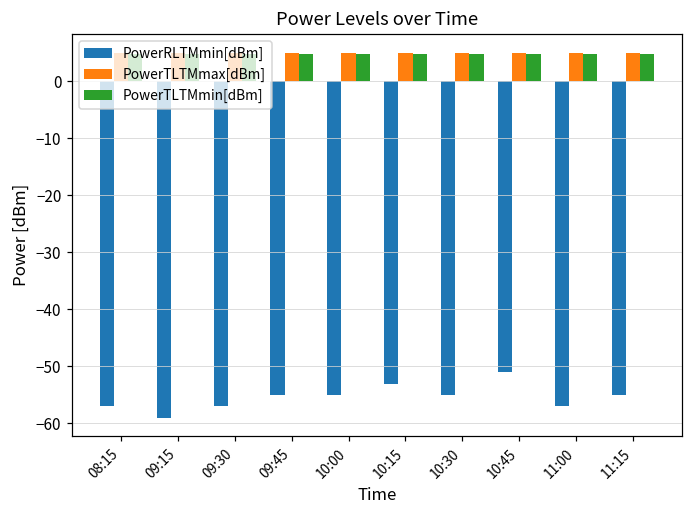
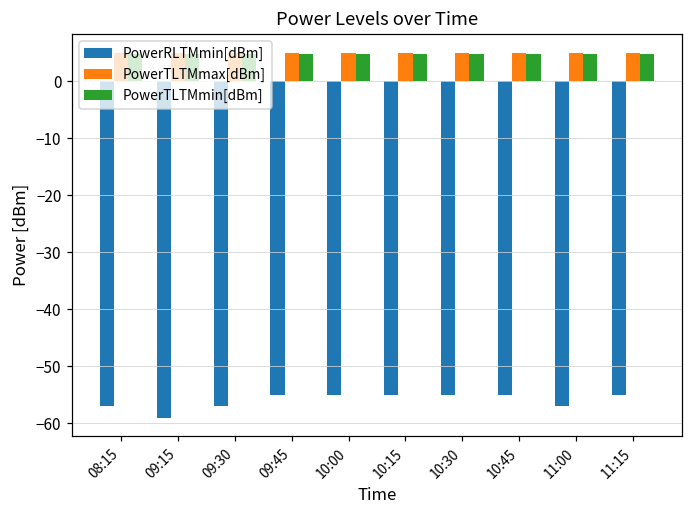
  {
    "PowerRLTMmin[dBm]": {
      "08:15": -57,
      "09:15": -59,
      "09:30": -57,
      "09:45": -55,
      "10:00": -55,
-     "10:15": -53,
+     "10:15": -55,
      "10:30": -55,
-     "10:45": -51,
+     "10:45": -55,
      "11:00": -57,
      "11:15": -55
    },
    "PowerTLTMmax[dBm]": {
      "09:45": 5,
      "10:00": 5,
      "10:15": 5,
      "10:30": 5,
      "10:45": 5,
      "11:00": 5,
      "11:15": 5
    },
    "PowerTLTMmin[dBm]": {
      "09:45": 5,
      "10:00": 5,
      "10:15": 5,
      "10:30": 5,
      "10:45": 5,
      "11:00": 5,
      "11:15": 5
    }
  }
